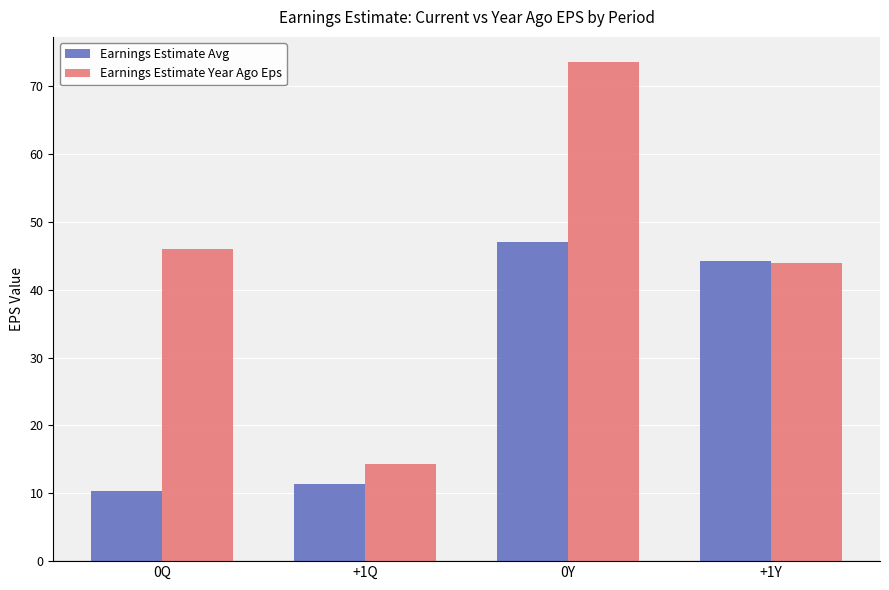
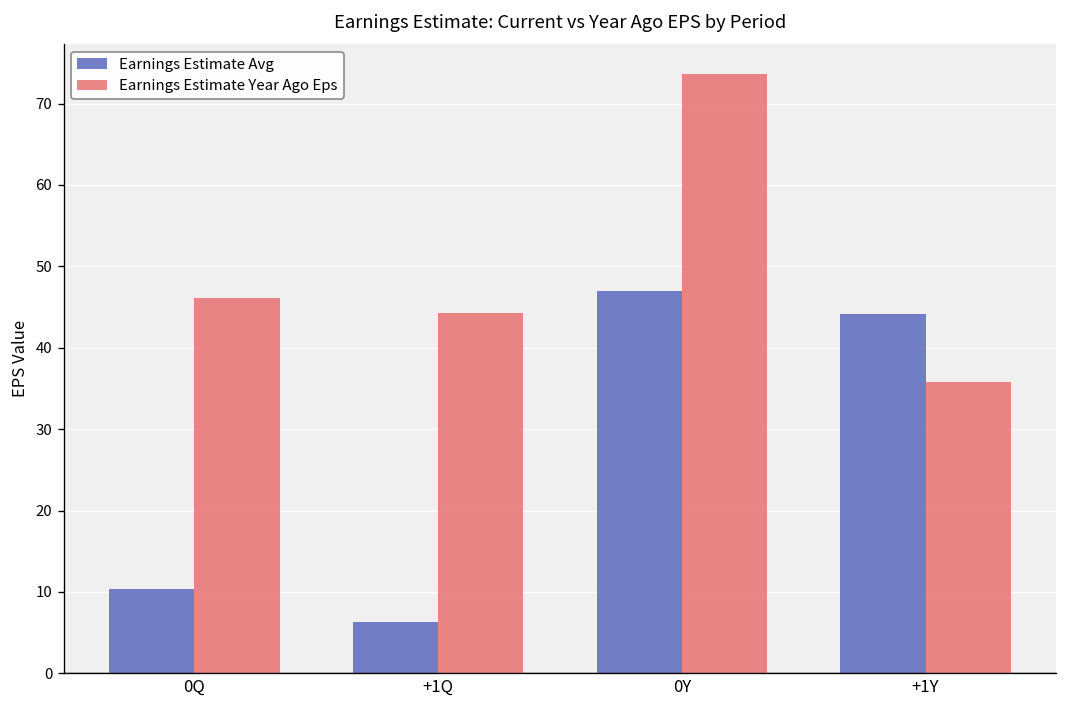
  {
    "Earnings Estimate Avg": {
      "0Q": 10,
-     "+1Q": 11,
+     "+1Q": 6,
      "0Y": 47,
      "+1Y": 44
    },
    "Earnings Estimate Year Ago Eps": {
      "0Q": 46,
-     "+1Q": 14,
+     "+1Q": 44,
      "0Y": 74,
-     "+1Y": 44
+     "+1Y": 36
    }
  }
